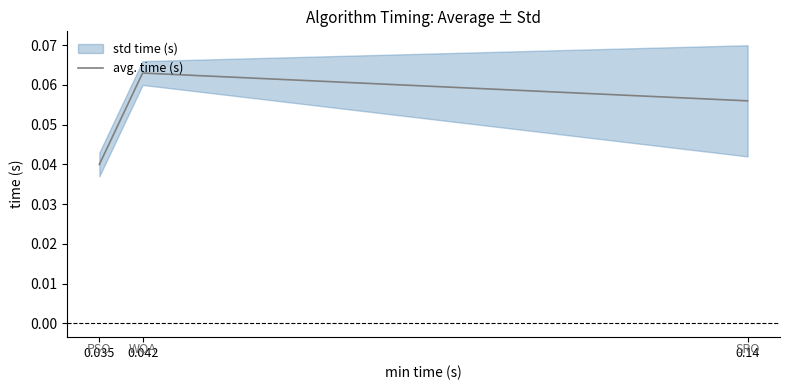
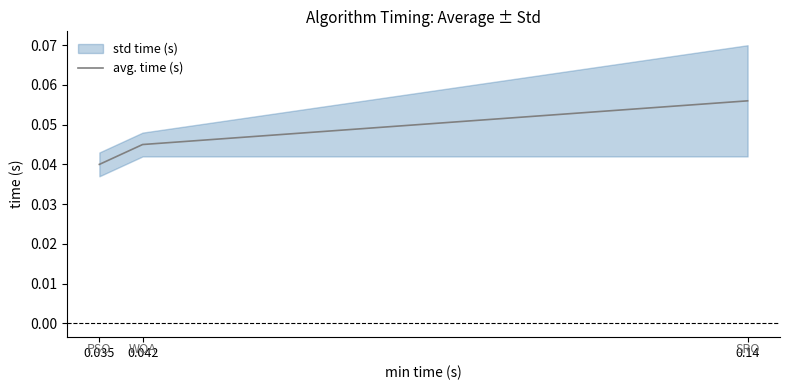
  {
    "avg. time (s)": {
      "0.035": 0.040,
-     "0.042": 0.063,
+     "0.042": 0.045,
      "0.14": 0.056
    }
  }
